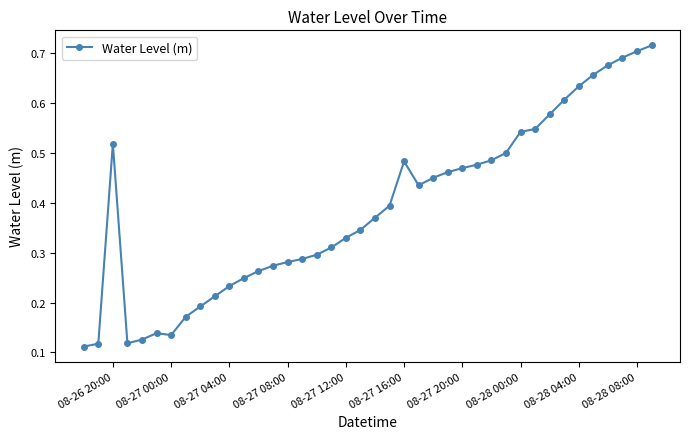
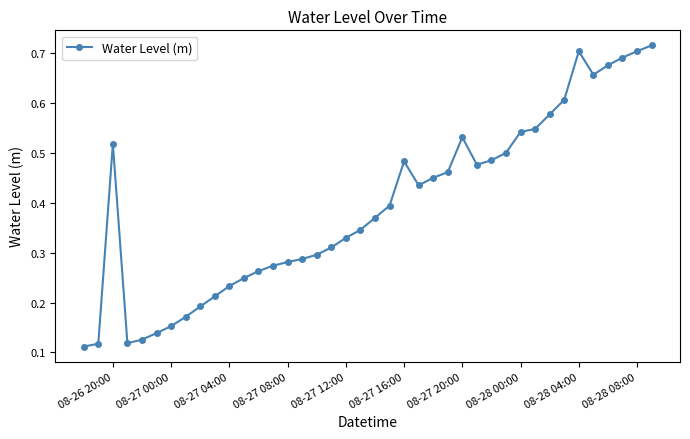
  {
    "08-26 20:00": 0.52,
-   "08-27 00:00": 0.13,
+   "08-27 00:00": 0.15,
    "08-27 04:00": 0.23,
    "08-27 08:00": 0.28,
    "08-27 12:00": 0.33,
    "08-27 16:00": 0.48,
-   "08-27 20:00": 0.47,
+   "08-27 20:00": 0.53,
    "08-28 00:00": 0.54,
-   "08-28 04:00": 0.63,
+   "08-28 04:00": 0.70,
    "08-28 08:00": 0.70
  }
